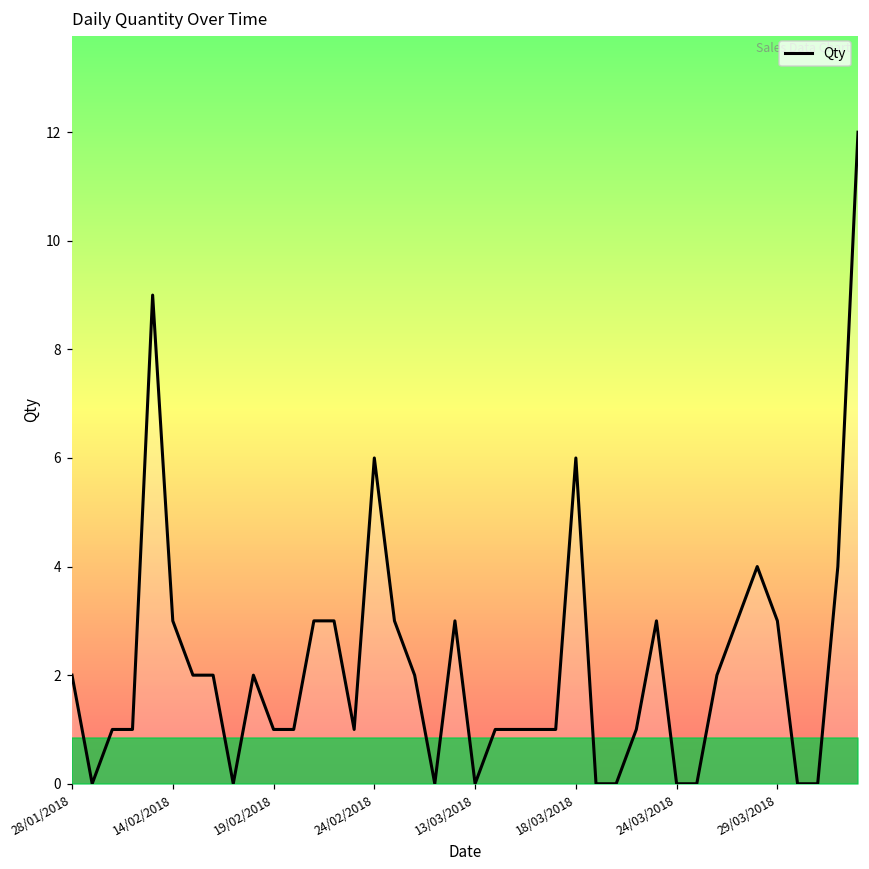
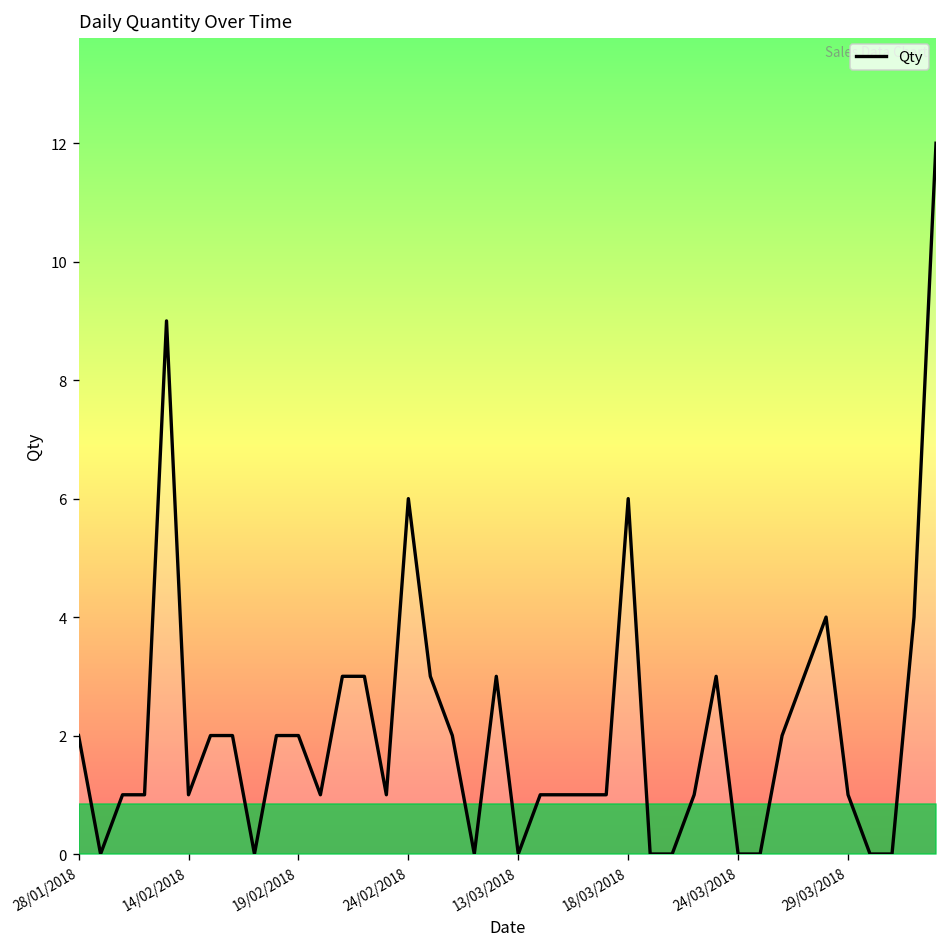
  {
    "Qty": {
-     "14/02/2018": 3,
-     "19/02/2018": 1,
+     "14/02/2018": 1,
+     "19/02/2018": 2,
      "24/02/2018": 6,
      "13/03/2018": 0,
      "18/03/2018": 6,
      "24/03/2018": 0,
-     "29/03/2018": 3
+     "29/03/2018": 1
    }
  }
